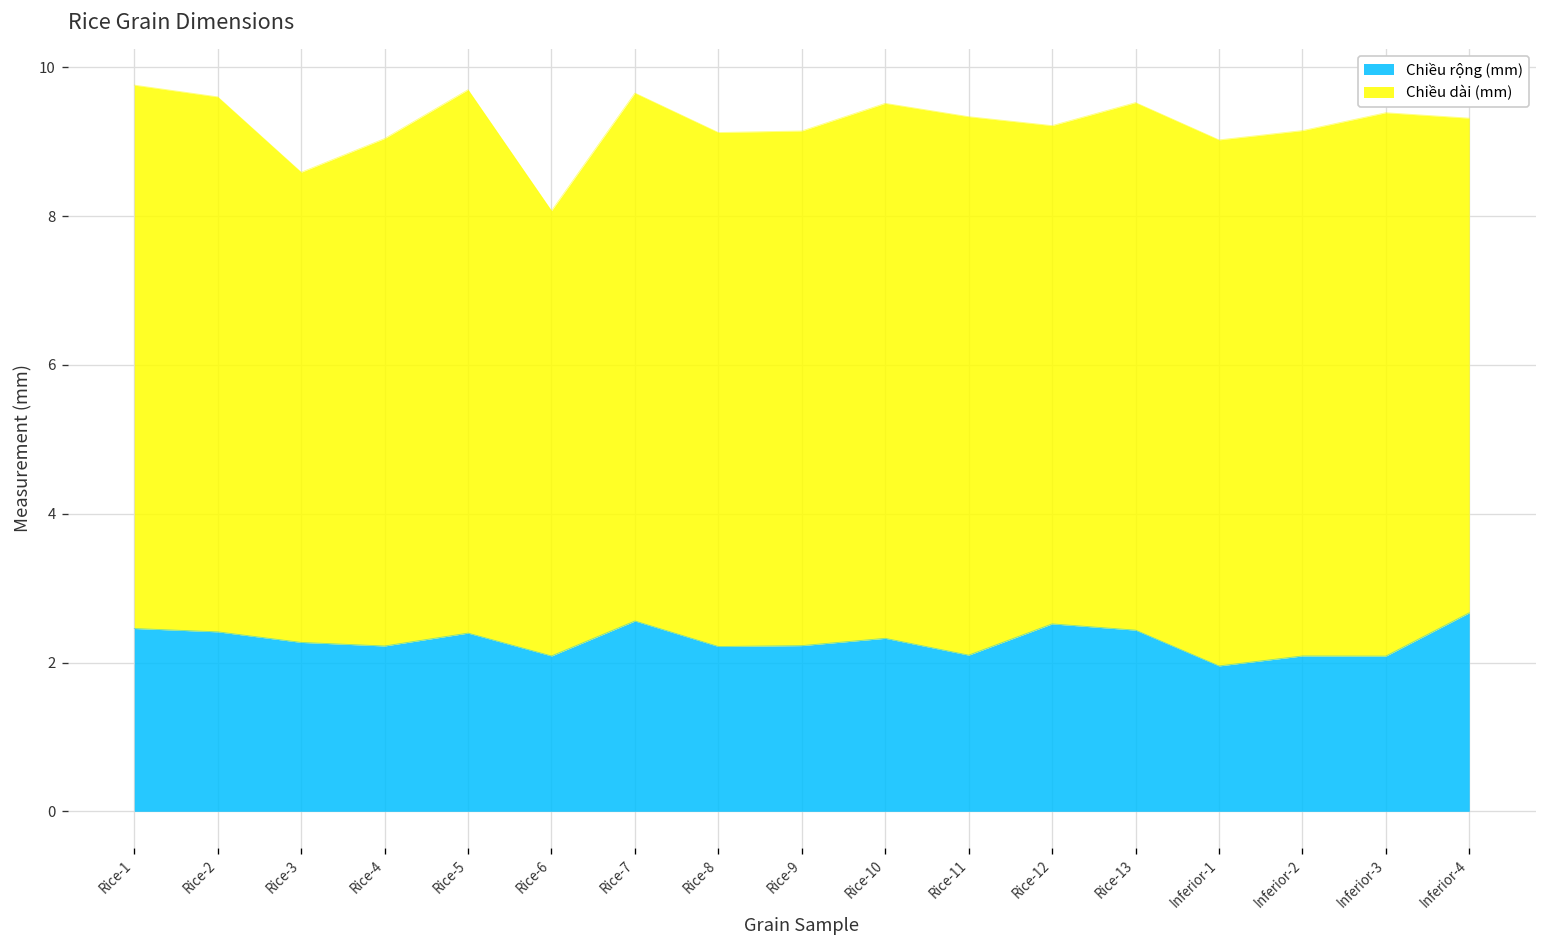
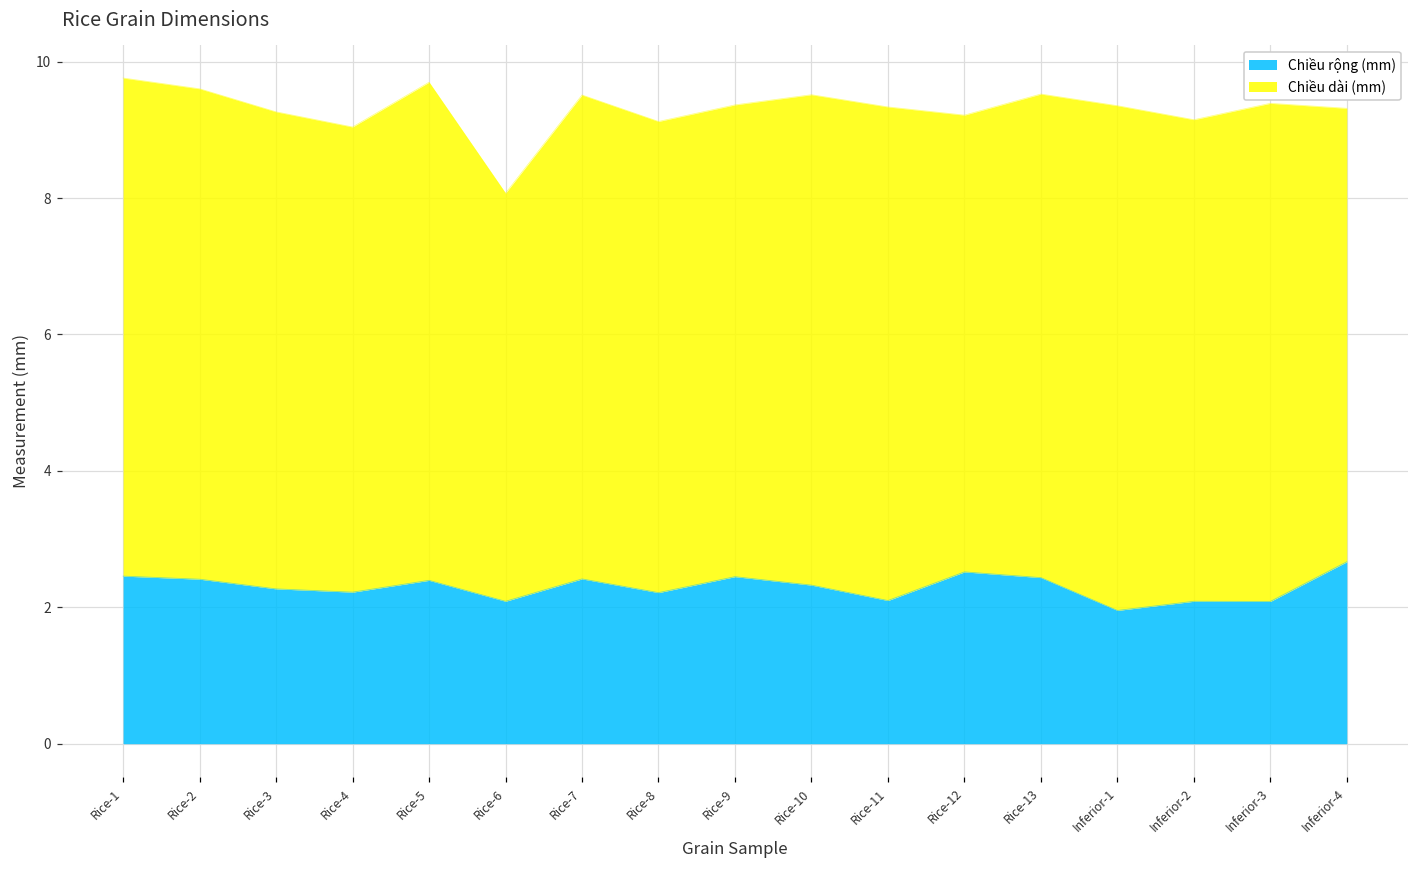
  {
    "Chiều rộng (mm)": {
      "Rice-1": 2.5,
      "Rice-2": 2.4,
      "Rice-3": 2.3,
      "Rice-4": 2.2,
      "Rice-5": 2.4,
      "Rice-6": 2.1,
-     "Rice-7": 2.6,
+     "Rice-7": 2.4,
      "Rice-8": 2.2,
-     "Rice-9": 2.2,
+     "Rice-9": 2.4,
      "Rice-10": 2.3,
      "Rice-11": 2.1,
      "Rice-12": 2.5,
      "Rice-13": 2.4,
      "Inferior-1": 2.0,
      "Inferior-2": 2.1,
      "Inferior-3": 2.1,
      "Inferior-4": 2.7
    },
    "Chiều dài (mm)": {
      "Rice-1": 7.3,
      "Rice-2": 7.2,
-     "Rice-3": 6.3,
+     "Rice-3": 7.0,
      "Rice-4": 6.8,
      "Rice-5": 7.3,
      "Rice-6": 6.0,
      "Rice-7": 7.1,
      "Rice-8": 6.9,
      "Rice-9": 6.9,
      "Rice-10": 7.2,
      "Rice-11": 7.2,
      "Rice-12": 6.7,
      "Rice-13": 7.1,
-     "Inferior-1": 7.1,
+     "Inferior-1": 7.4,
      "Inferior-2": 7.1,
      "Inferior-3": 7.3,
      "Inferior-4": 6.6
    }
  }
